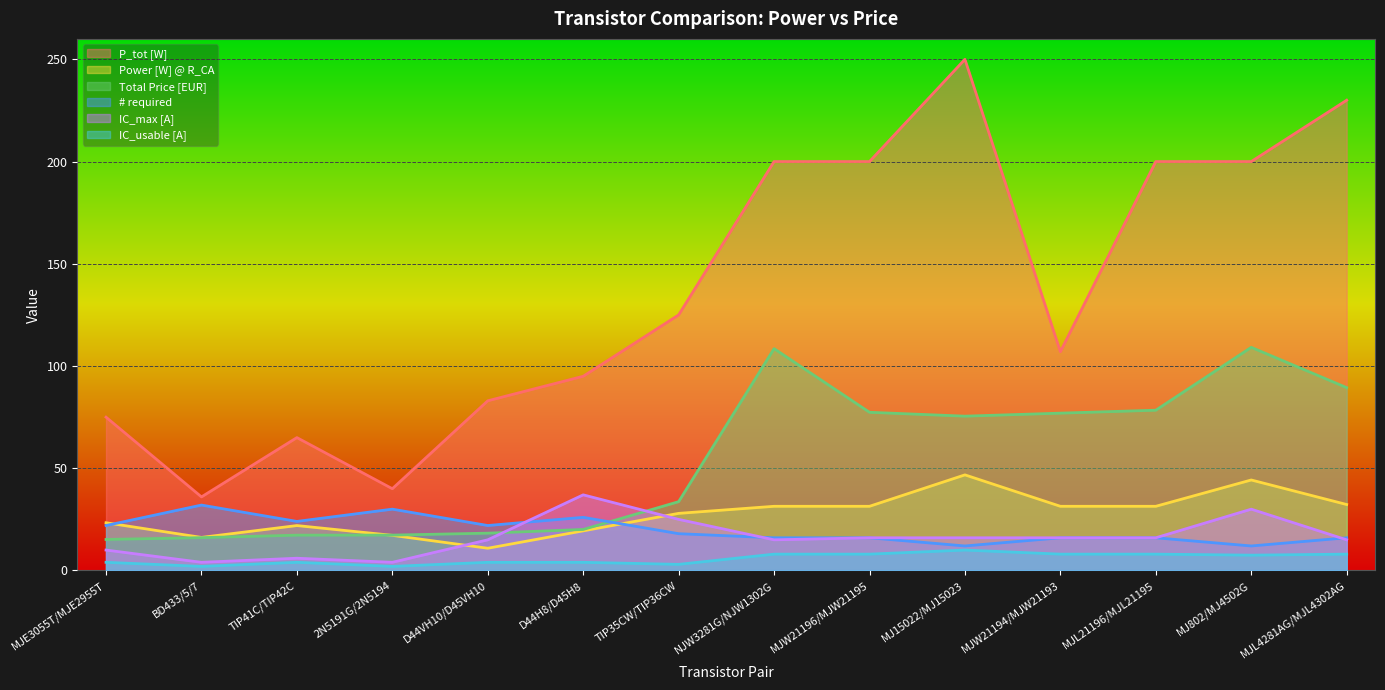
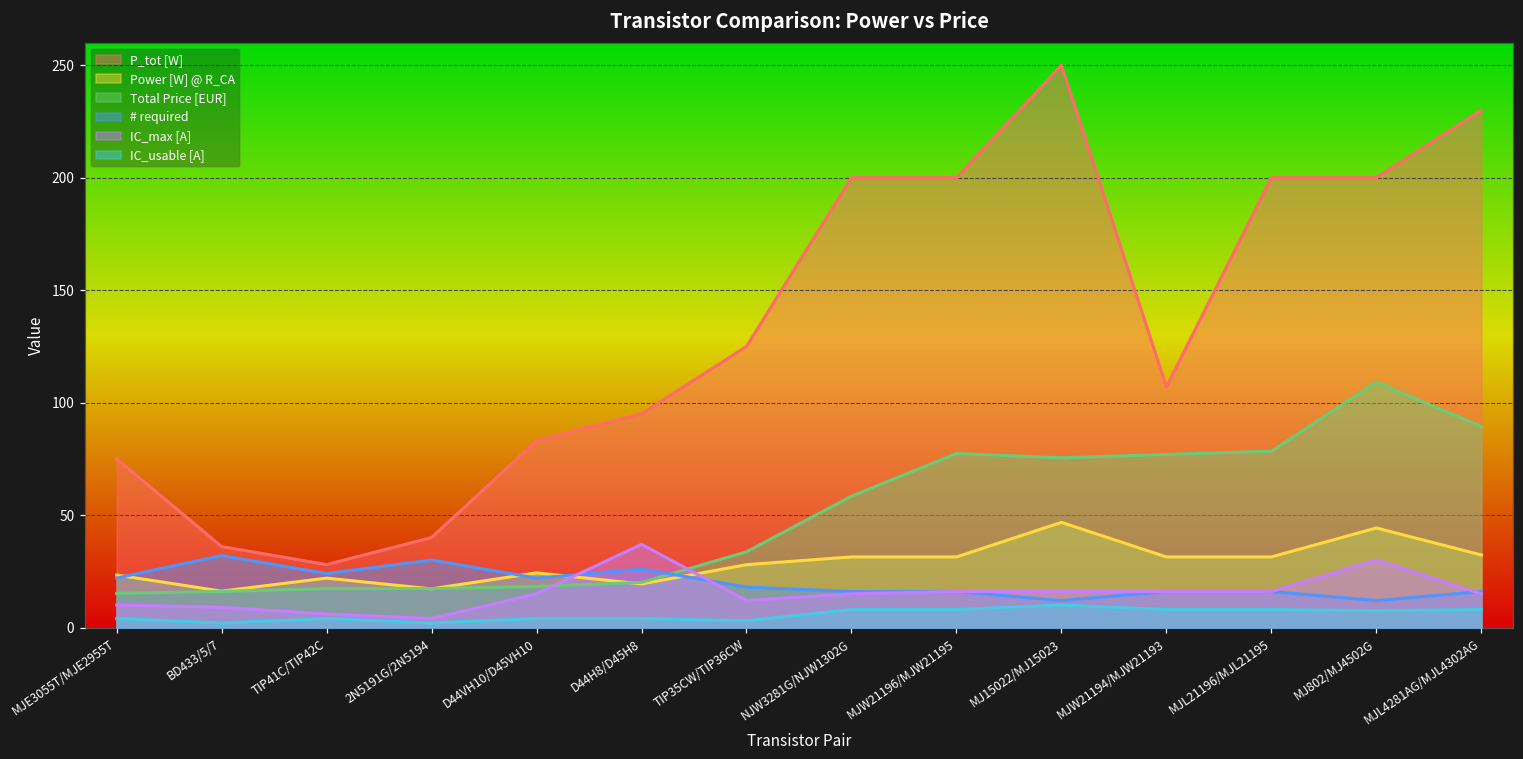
  {
    "P_tot [W]": {
      "MJE3055T/MJE2955T": 75,
      "BD433/5/7": 36,
-     "TIP41C/TIP42C": 65,
+     "TIP41C/TIP42C": 28,
      "2N5191G/2N5194": 40,
      "D44VH10/D45VH10": 83,
      "D44H8/D45H8": 95,
      "TIP35CW/TIP36CW": 125,
      "NJW3281G/NJW1302G": 200,
      "MJW21196/MJW21195": 200,
      "MJ15022/MJ15023": 250,
      "MJW21194/MJW21193": 107,
      "MJL21196/MJL21195": 200,
      "MJ802/MJ4502G": 200,
      "MJL4281AG/MJL4302AG": 230
    },
    "Power [W] @ R_CA": {
      "MJE3055T/MJE2955T": 23,
      "TIP41C/TIP42C": 22,
-     "D44VH10/D45VH10": 11,
+     "D44VH10/D45VH10": 24,
      "TIP35CW/TIP36CW": 28,
      "NJW3281G/NJW1302G": 31,
      "MJW21196/MJW21195": 31,
      "MJ15022/MJ15023": 47,
      "MJW21194/MJW21193": 31,
      "MJL21196/MJL21195": 31,
      "MJ802/MJ4502G": 44,
      "MJL4281AG/MJL4302AG": 32
    },
    "Total Price [EUR]": {
      "MJE3055T/MJE2955T": 15,
      "TIP41C/TIP42C": 17,
      "D44VH10/D45VH10": 18,
      "TIP35CW/TIP36CW": 34,
-     "NJW3281G/NJW1302G": 109,
+     "NJW3281G/NJW1302G": 58,
      "MJW21196/MJW21195": 77,
      "MJ15022/MJ15023": 75,
      "MJW21194/MJW21193": 77,
      "MJL21196/MJL21195": 78,
      "MJ802/MJ4502G": 109,
      "MJL4281AG/MJL4302AG": 89
    },
    "IC_max [A]": {
      "MJE3055T/MJE2955T": 10,
-     "BD433/5/7": 4,
+     "BD433/5/7": 9,
      "TIP41C/TIP42C": 6,
      "2N5191G/2N5194": 4,
      "D44VH10/D45VH10": 15,
      "D44H8/D45H8": 37,
-     "TIP35CW/TIP36CW": 25,
+     "TIP35CW/TIP36CW": 12,
      "MJ15022/MJ15023": 16,
      "MJ802/MJ4502G": 30
    }
  }
